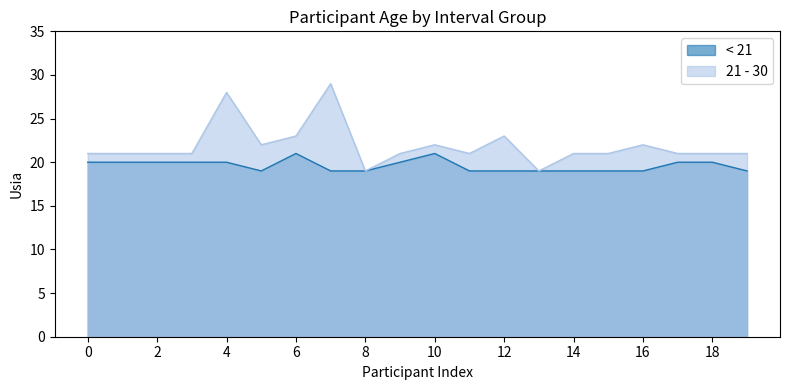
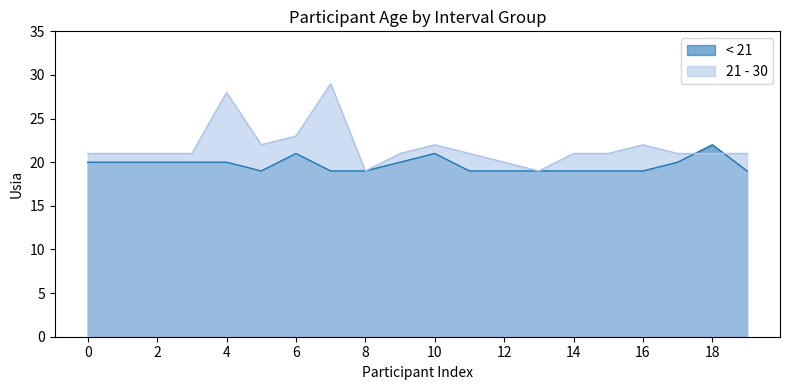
  {
    "< 21": {
      "0": 20,
      "2": 20,
      "4": 20,
      "6": 21,
      "10": 21,
      "12": 19,
      "14": 19,
      "16": 19,
-     "18": 20
+     "18": 22
    },
    "21 - 30": {
      "0": 21,
      "2": 21,
      "4": 28,
      "6": 23,
      "10": 22,
-     "12": 23,
+     "12": 20,
      "14": 21,
      "16": 22,
      "18": 21
    }
  }
